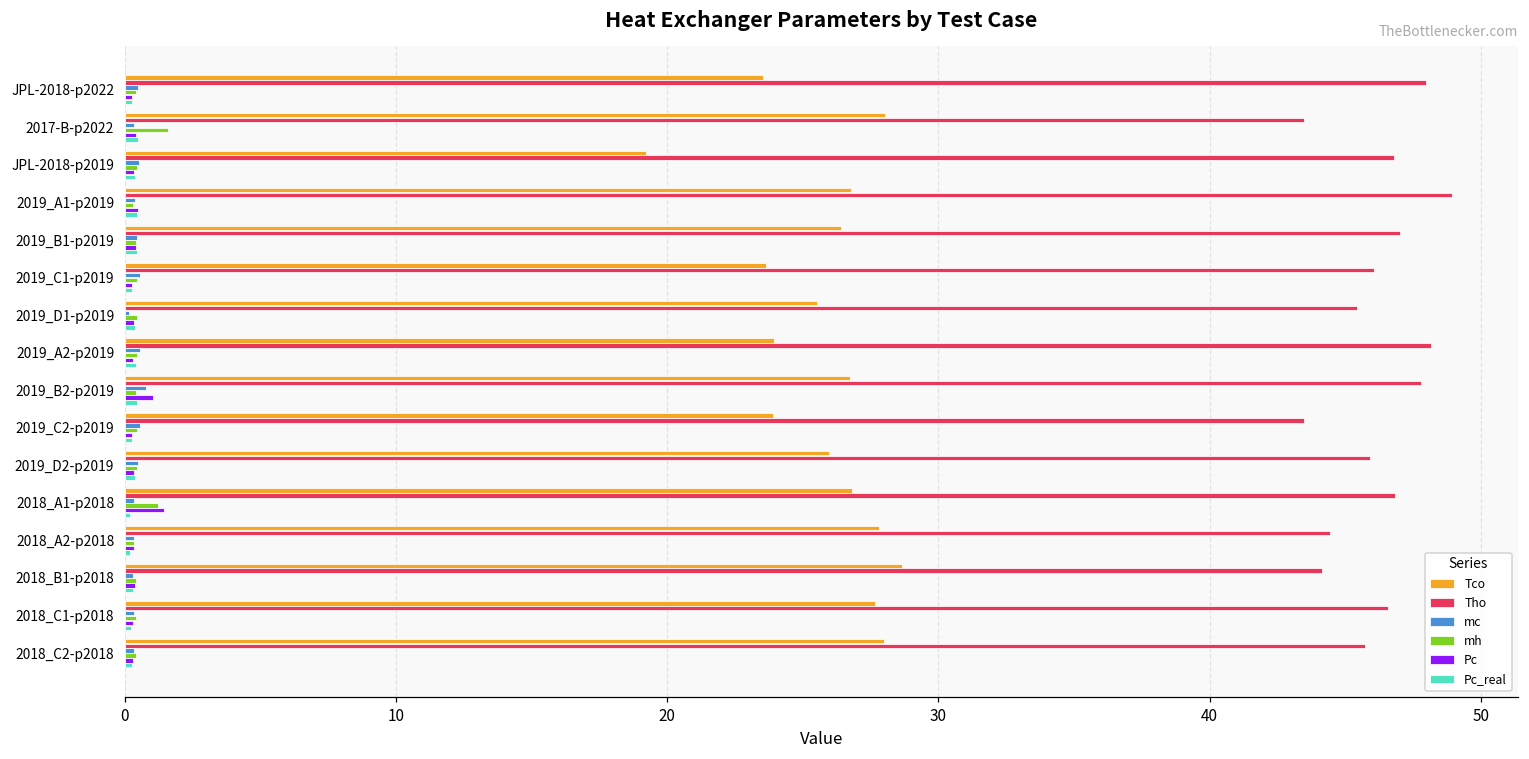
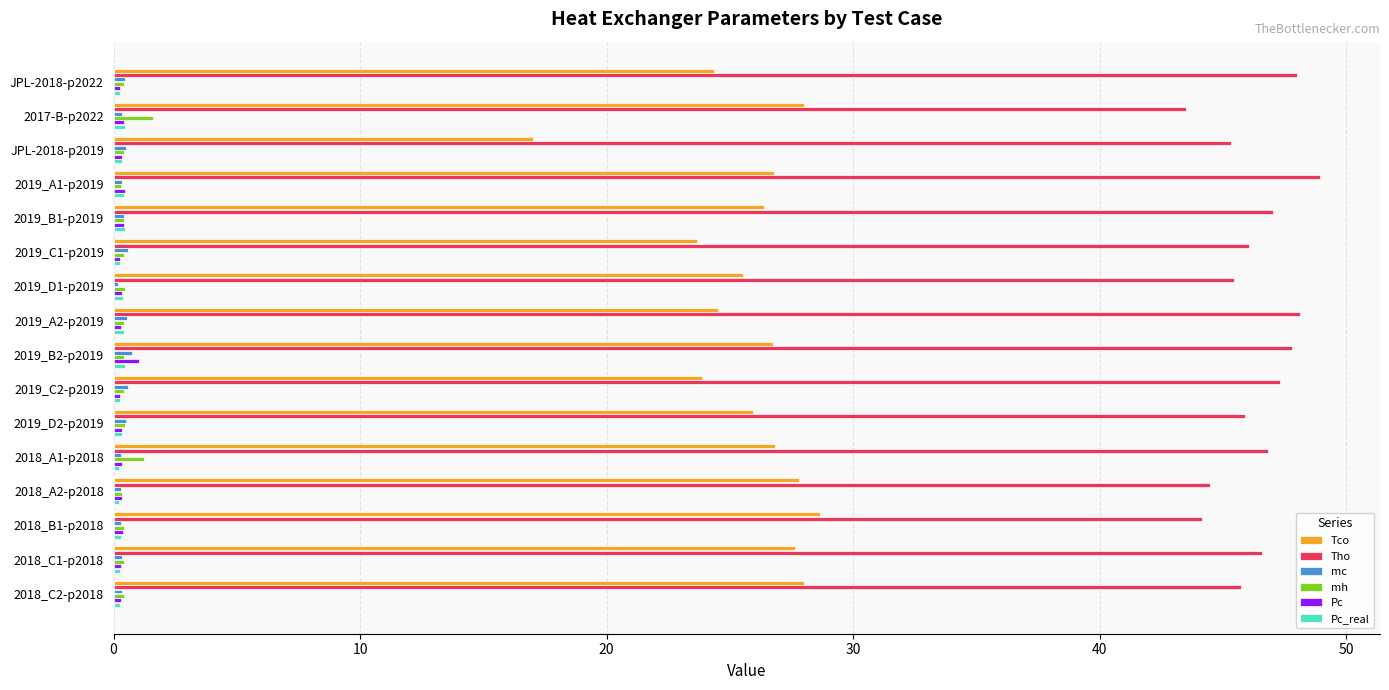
  {
    "Tco": {
-     "JPL-2018-p2022": 23.5,
+     "JPL-2018-p2022": 24.4,
      "2017-B-p2022": 28.0,
-     "JPL-2018-p2019": 19.2,
+     "JPL-2018-p2019": 17.0,
      "2019_A1-p2019": 26.8,
      "2019_B1-p2019": 26.4,
      "2019_C1-p2019": 23.7,
      "2019_D1-p2019": 25.5,
-     "2019_A2-p2019": 24.0,
+     "2019_A2-p2019": 24.5,
      "2019_B2-p2019": 26.7,
      "2019_C2-p2019": 23.9,
      "2019_D2-p2019": 26.0,
      "2018_A1-p2018": 26.8,
      "2018_A2-p2018": 27.8,
      "2018_B1-p2018": 28.7,
      "2018_C1-p2018": 27.7,
      "2018_C2-p2018": 28.0
    },
    "Tho": {
      "JPL-2018-p2022": 48.0,
      "2017-B-p2022": 43.5,
-     "JPL-2018-p2019": 46.8,
+     "JPL-2018-p2019": 45.3,
      "2019_A1-p2019": 48.9,
      "2019_B1-p2019": 47.0,
      "2019_C1-p2019": 46.1,
      "2019_D1-p2019": 45.4,
      "2019_A2-p2019": 48.2,
      "2019_B2-p2019": 47.8,
-     "2019_C2-p2019": 43.5,
+     "2019_C2-p2019": 47.3,
      "2019_D2-p2019": 45.9,
      "2018_A1-p2018": 46.8,
      "2018_A2-p2018": 44.5,
      "2018_B1-p2018": 44.2,
      "2018_C1-p2018": 46.6,
      "2018_C2-p2018": 45.7
    },
    "mc": {
      "JPL-2018-p2022": 0.5,
      "2017-B-p2022": 0.3,
      "JPL-2018-p2019": 0.5,
      "2019_A1-p2019": 0.4,
      "2019_B1-p2019": 0.4,
      "2019_C1-p2019": 0.6,
      "2019_D1-p2019": 0.2,
      "2019_A2-p2019": 0.6,
      "2019_B2-p2019": 0.8,
      "2019_C2-p2019": 0.6,
      "2019_D2-p2019": 0.5,
      "2018_A1-p2018": 0.3,
      "2018_A2-p2018": 0.3,
      "2018_B1-p2018": 0.3,
      "2018_C1-p2018": 0.3,
      "2018_C2-p2018": 0.3
    },
    "mh": {
      "JPL-2018-p2022": 0.4,
      "2017-B-p2022": 1.6,
      "JPL-2018-p2019": 0.4,
      "2019_A1-p2019": 0.3,
      "2019_B1-p2019": 0.4,
      "2019_C1-p2019": 0.4,
      "2019_D1-p2019": 0.4,
      "2019_A2-p2019": 0.4,
      "2019_B2-p2019": 0.4,
      "2019_C2-p2019": 0.4,
      "2019_D2-p2019": 0.4,
      "2018_A1-p2018": 1.2,
      "2018_A2-p2018": 0.3,
      "2018_B1-p2018": 0.4,
      "2018_C1-p2018": 0.4,
      "2018_C2-p2018": 0.4
    },
    "Pc": {
      "JPL-2018-p2022": 0.3,
      "2017-B-p2022": 0.4,
      "JPL-2018-p2019": 0.3,
      "2019_A1-p2019": 0.5,
      "2019_B1-p2019": 0.4,
      "2019_C1-p2019": 0.3,
      "2019_D1-p2019": 0.3,
      "2019_A2-p2019": 0.3,
      "2019_B2-p2019": 1.0,
      "2019_C2-p2019": 0.3,
      "2019_D2-p2019": 0.3,
-     "2018_A1-p2018": 1.5,
+     "2018_A1-p2018": 0.3,
      "2018_A2-p2018": 0.3,
      "2018_B1-p2018": 0.4,
      "2018_C1-p2018": 0.3,
      "2018_C2-p2018": 0.3
    },
    "Pc_real": {
      "JPL-2018-p2022": 0.3,
      "2017-B-p2022": 0.5,
      "JPL-2018-p2019": 0.4,
      "2019_A1-p2019": 0.4,
      "2019_B1-p2019": 0.5,
      "2019_C1-p2019": 0.3,
      "2019_D1-p2019": 0.4,
      "2019_A2-p2019": 0.4,
      "2019_B2-p2019": 0.4,
      "2019_C2-p2019": 0.3,
      "2019_D2-p2019": 0.4,
      "2018_A1-p2018": 0.2,
      "2018_A2-p2018": 0.2,
      "2018_B1-p2018": 0.3,
      "2018_C1-p2018": 0.2,
      "2018_C2-p2018": 0.2
    }
  }
